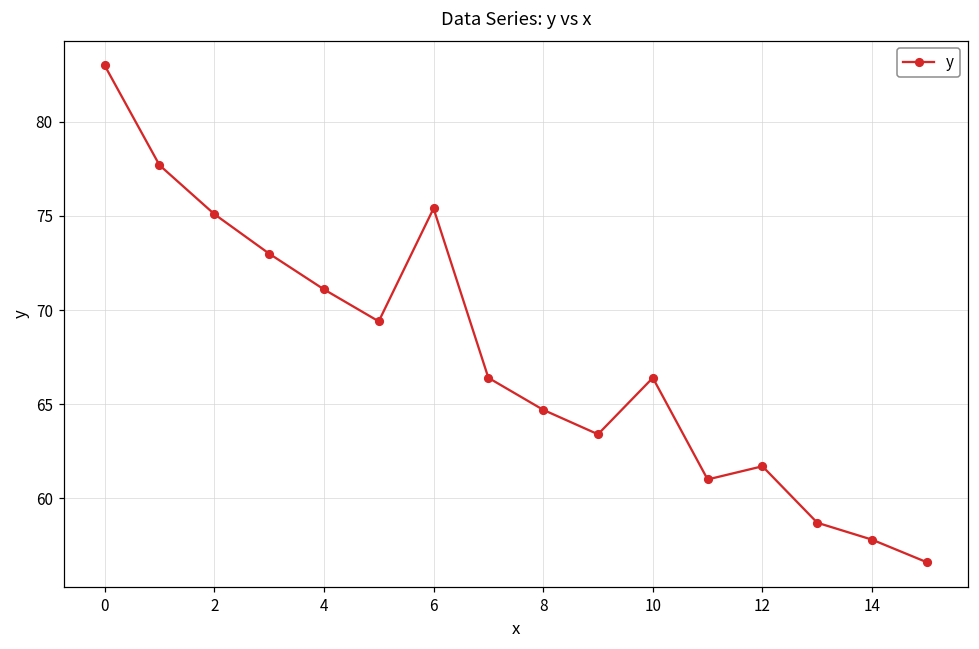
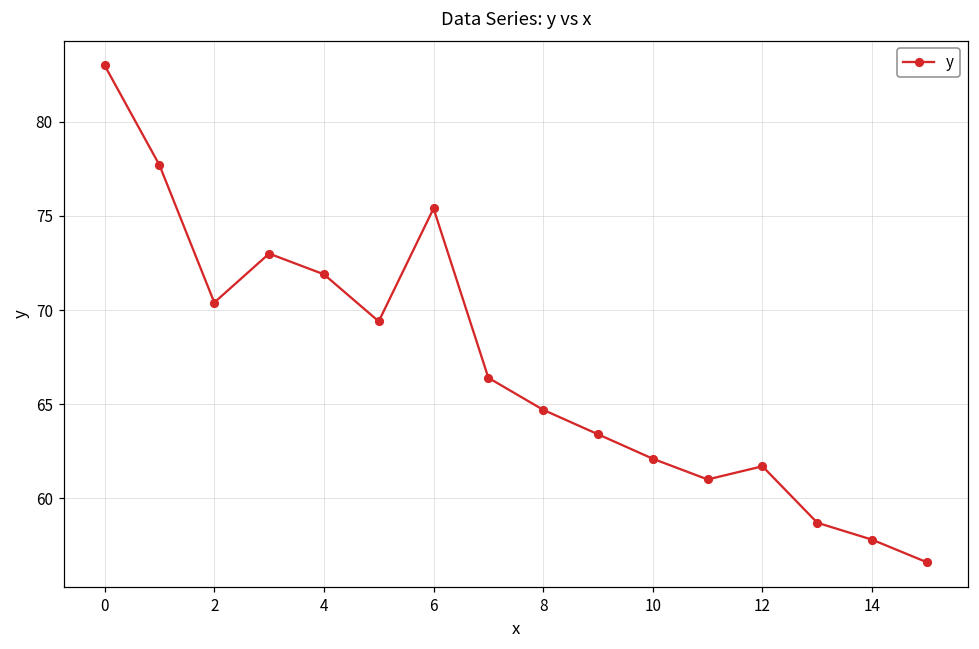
  {
    "0": 83.0,
-   "2": 75.1,
-   "4": 71.1,
+   "2": 70.4,
+   "4": 71.9,
    "6": 75.4,
    "8": 64.7,
-   "10": 66.4,
+   "10": 62.1,
    "12": 61.7,
    "14": 57.8
  }
